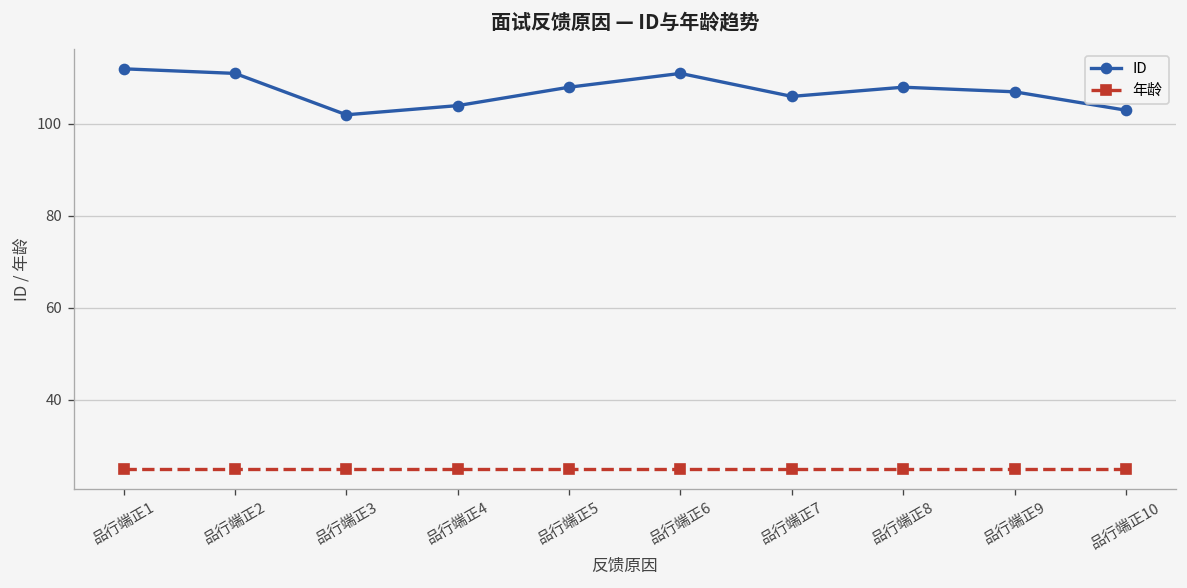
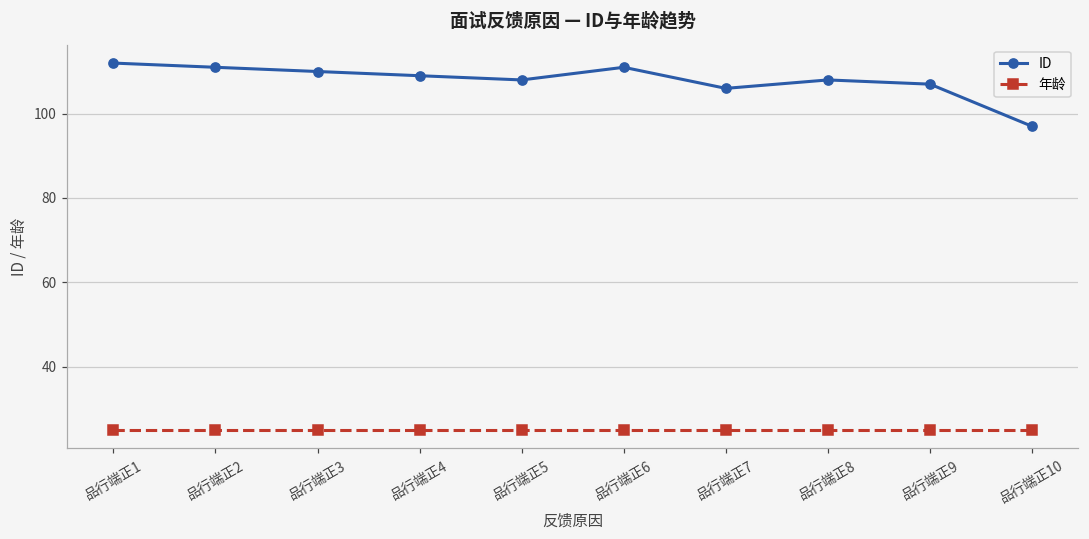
  {
    "ID": {
      "品行端正1": 112,
      "品行端正2": 111,
-     "品行端正3": 102,
-     "品行端正4": 104,
+     "品行端正3": 110,
+     "品行端正4": 109,
      "品行端正5": 108,
      "品行端正6": 111,
      "品行端正7": 106,
      "品行端正8": 108,
      "品行端正9": 107,
-     "品行端正10": 103
+     "品行端正10": 97
    },
    "年龄": {
      "品行端正1": 25,
      "品行端正2": 25,
      "品行端正3": 25,
      "品行端正4": 25,
      "品行端正5": 25,
      "品行端正6": 25,
      "品行端正7": 25,
      "品行端正8": 25,
      "品行端正9": 25,
      "品行端正10": 25
    }
  }
